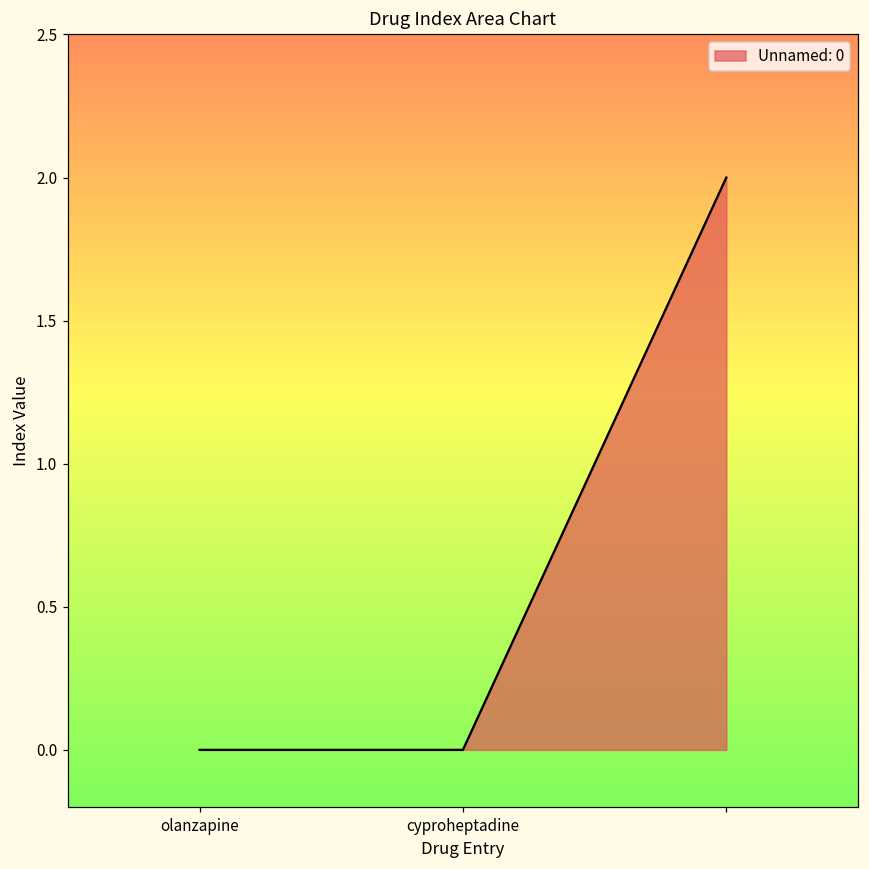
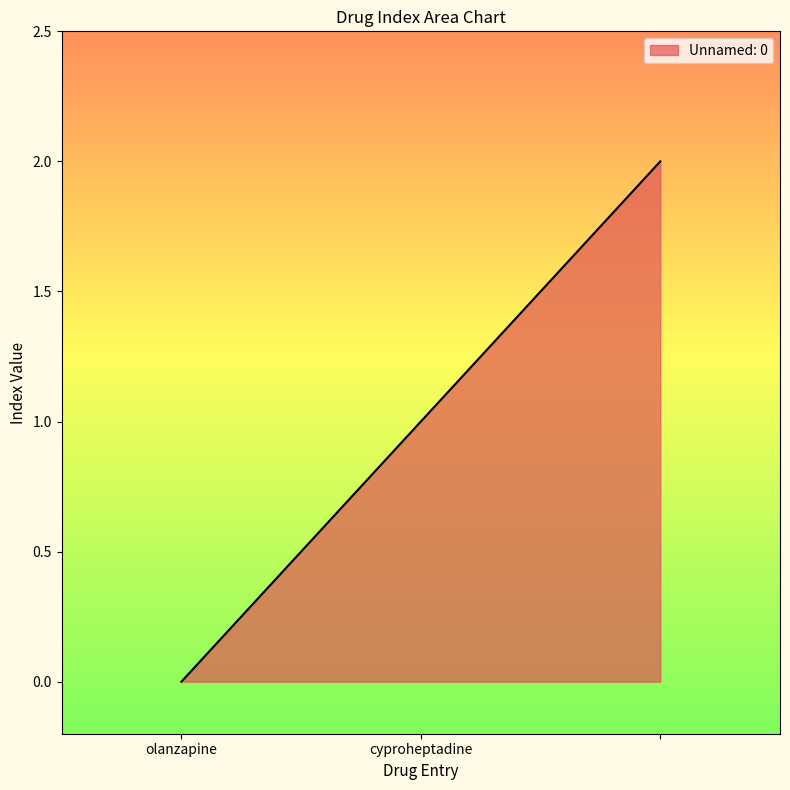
  {
    "olanzapine": 0,
-   "cyproheptadine": 0
+   "cyproheptadine": 1
  }
